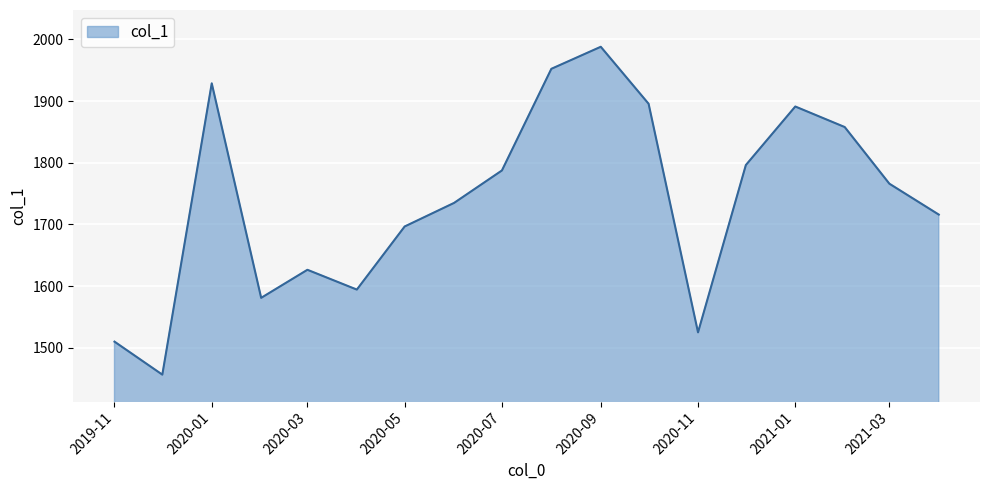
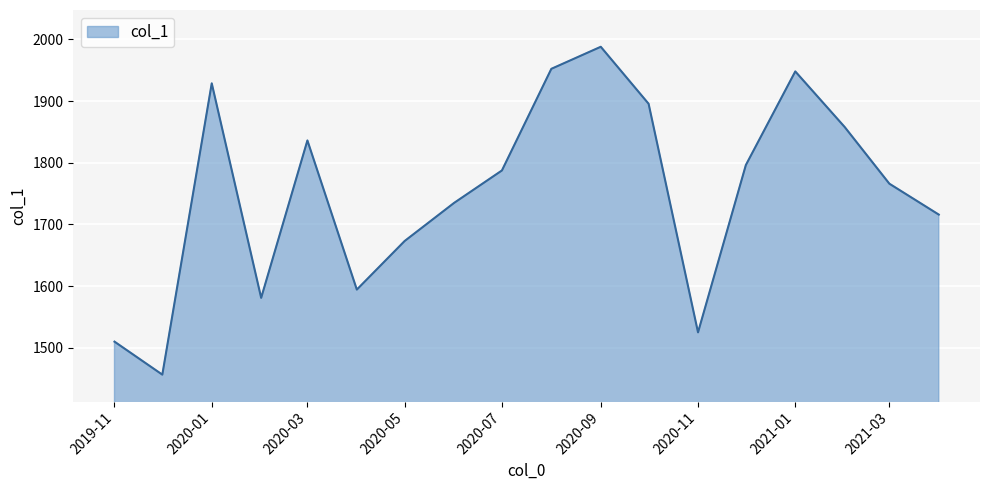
  {
    "2019-11": 1510,
    "2020-01": 1930,
-   "2020-03": 1630,
-   "2020-05": 1700,
+   "2020-03": 1840,
+   "2020-05": 1670,
    "2020-07": 1790,
    "2020-09": 1990,
    "2020-11": 1520,
-   "2021-01": 1890,
+   "2021-01": 1950,
    "2021-03": 1770
  }
